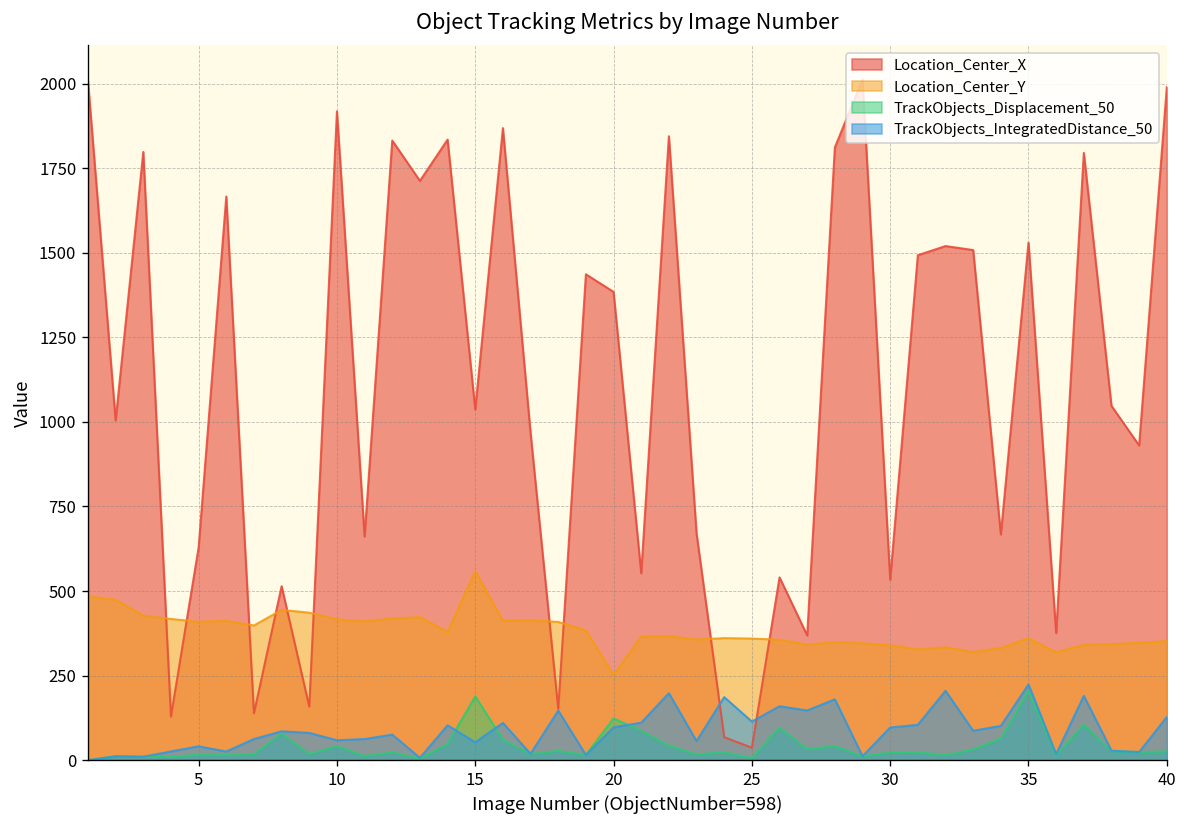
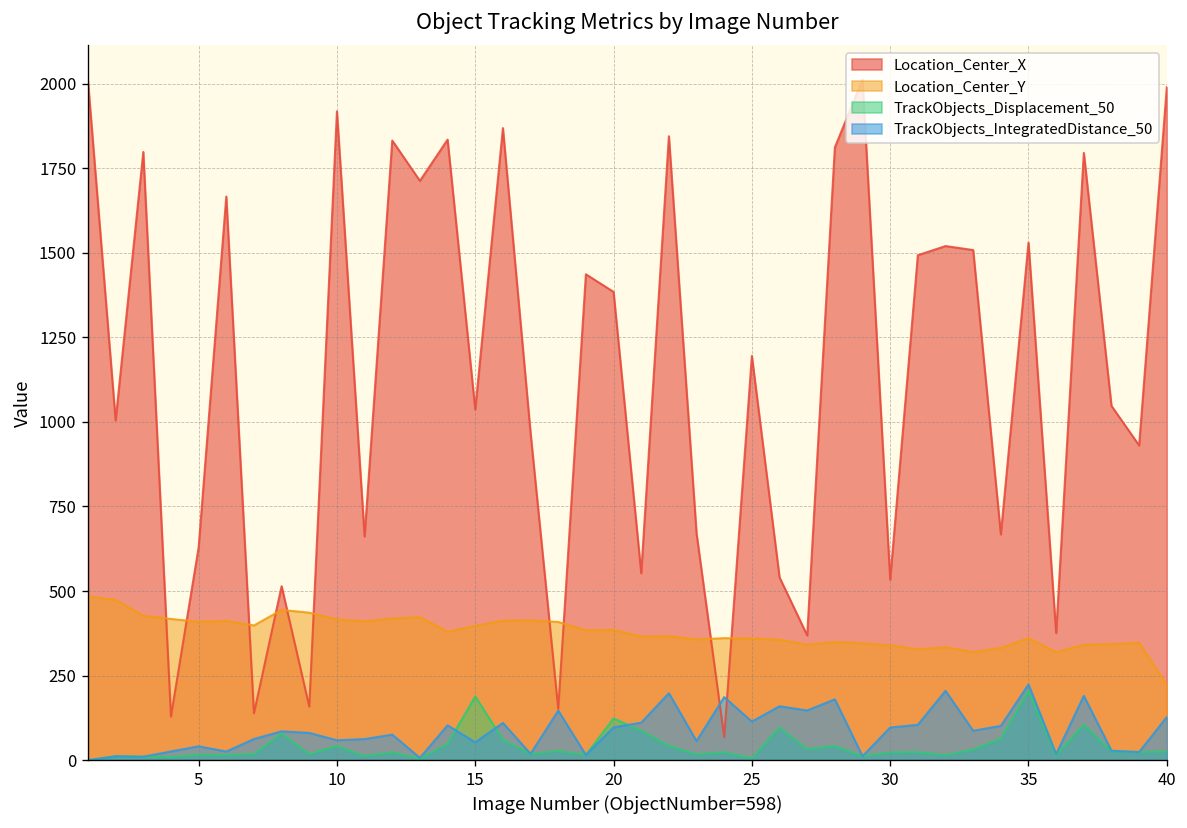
  {
    "Location_Center_X": {
      "5": 630,
      "10": 1920,
      "15": 1040,
      "20": 1380,
-     "25": 40,
+     "25": 1200,
      "30": 530,
      "35": 1530,
      "40": 1990
    },
    "Location_Center_Y": {
      "5": 410,
      "10": 420,
-     "15": 560,
-     "20": 250,
+     "15": 400,
+     "20": 390,
      "25": 360,
      "30": 340,
      "35": 360,
-     "40": 350
+     "40": 220
    },
    "TrackObjects_Displacement_50": {
      "5": 20,
      "10": 40,
      "15": 190,
      "20": 120,
      "25": 10,
      "30": 20,
      "35": 200,
      "40": 30
    },
    "TrackObjects_IntegratedDistance_50": {
      "5": 40,
      "10": 60,
      "15": 50,
      "20": 100,
      "25": 110,
      "30": 100,
      "35": 220,
      "40": 130
    }
  }
